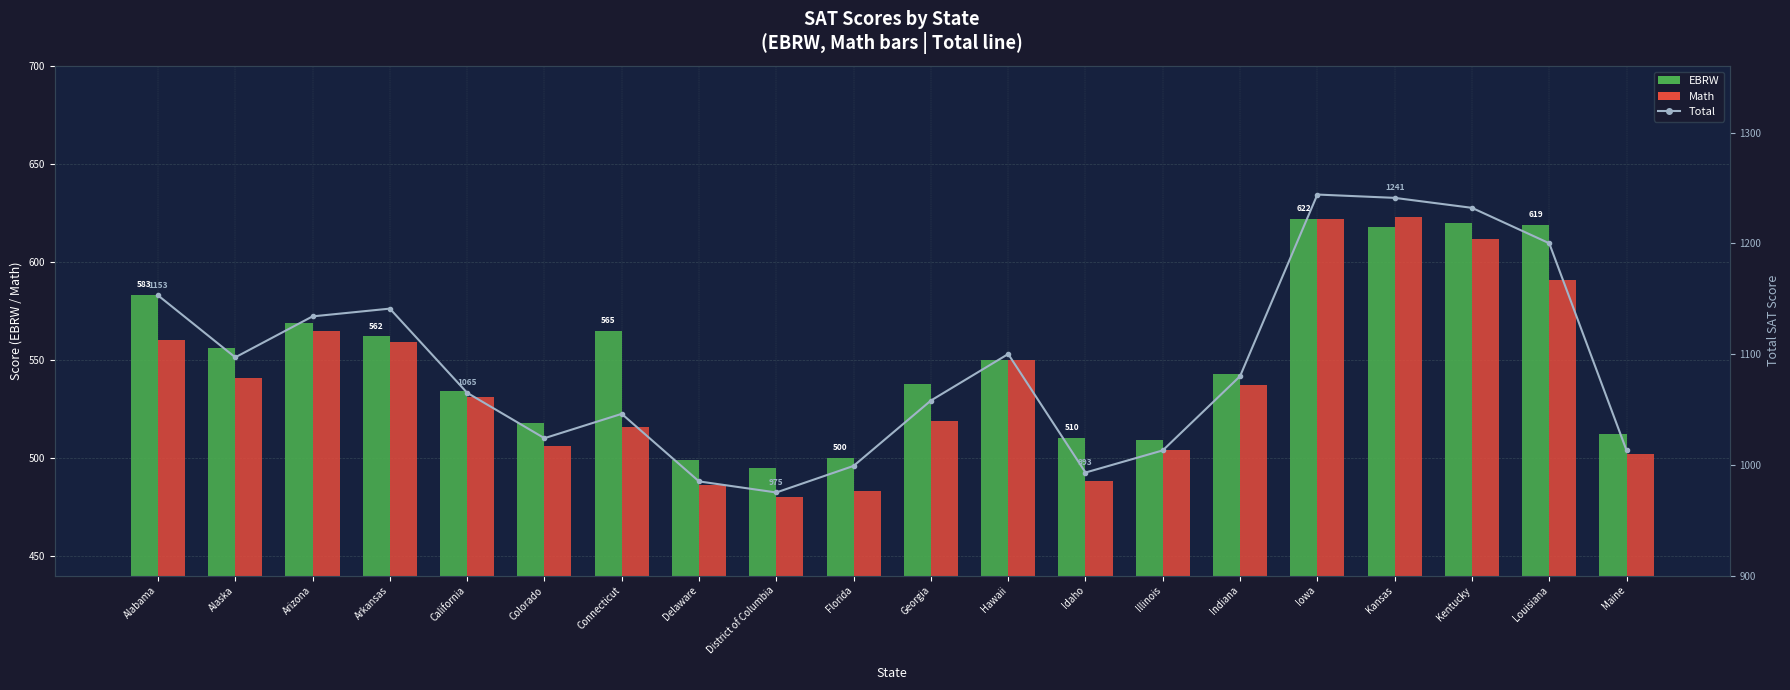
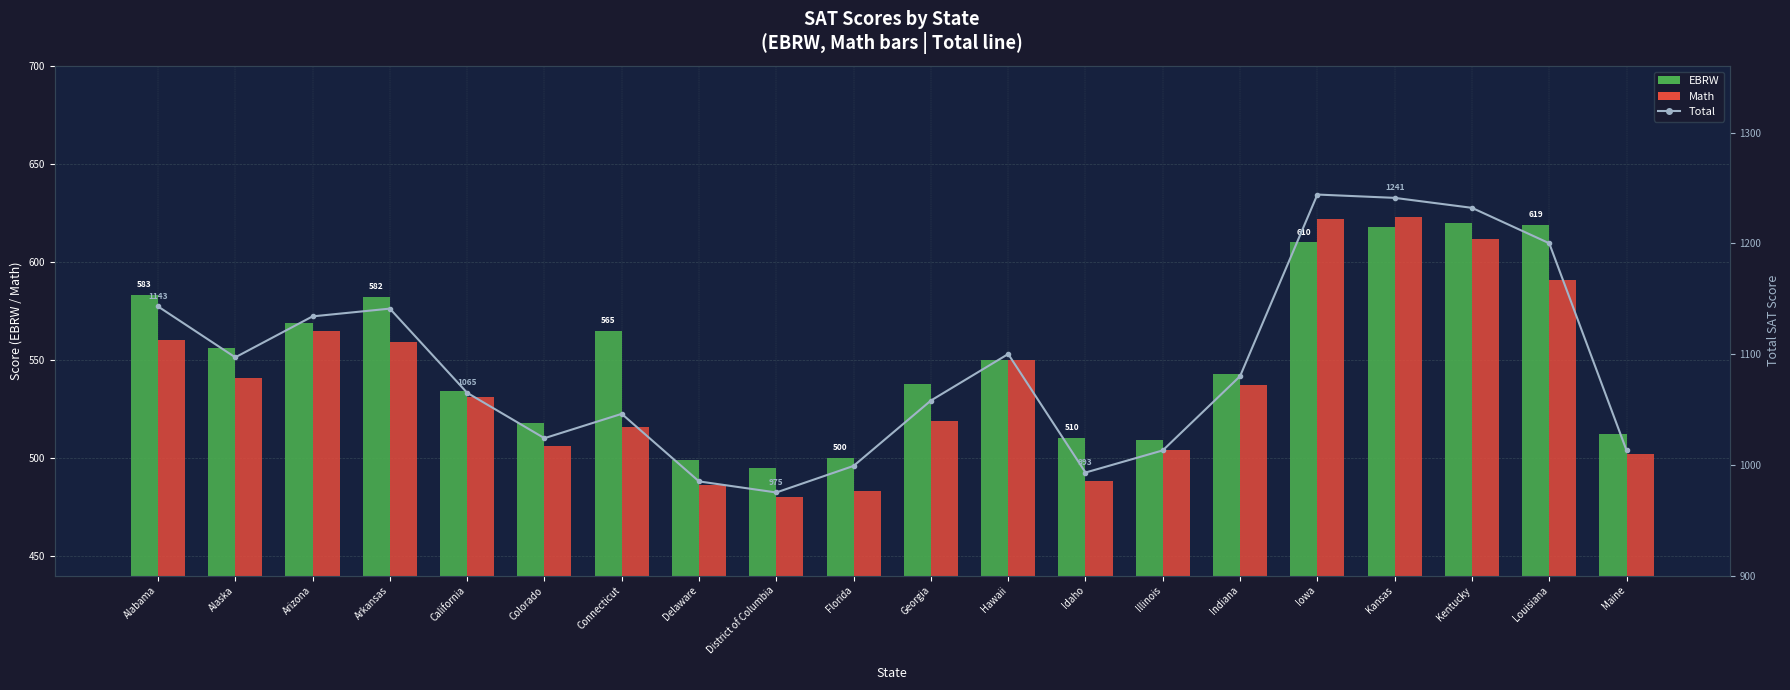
  {
    "EBRW": {
      "Alabama": 583,
-     "Arkansas": 562,
+     "Arkansas": 582,
      "Connecticut": 565,
      "Florida": 500,
      "Idaho": 510,
-     "Iowa": 622,
+     "Iowa": 610,
      "Louisiana": 619
    },
    "Total": {
-     "Alabama": 1153,
+     "Alabama": 1143,
      "California": 1065,
      "District of Columbia": 975,
      "Idaho": 993,
      "Kansas": 1241
    }
  }
